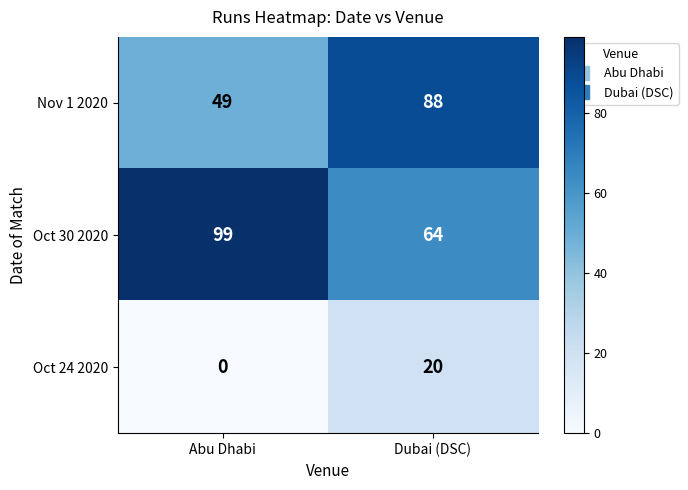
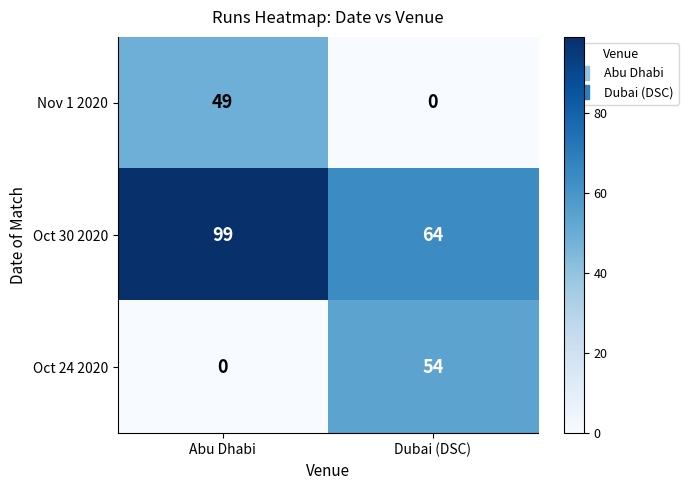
  {
    "Nov 1 2020": {
      "Abu Dhabi": 49,
-     "Dubai (DSC)": 88
+     "Dubai (DSC)": 0
    },
    "Oct 30 2020": {
      "Abu Dhabi": 99,
      "Dubai (DSC)": 64
    },
    "Oct 24 2020": {
      "Abu Dhabi": 0,
-     "Dubai (DSC)": 20
+     "Dubai (DSC)": 54
    }
  }
